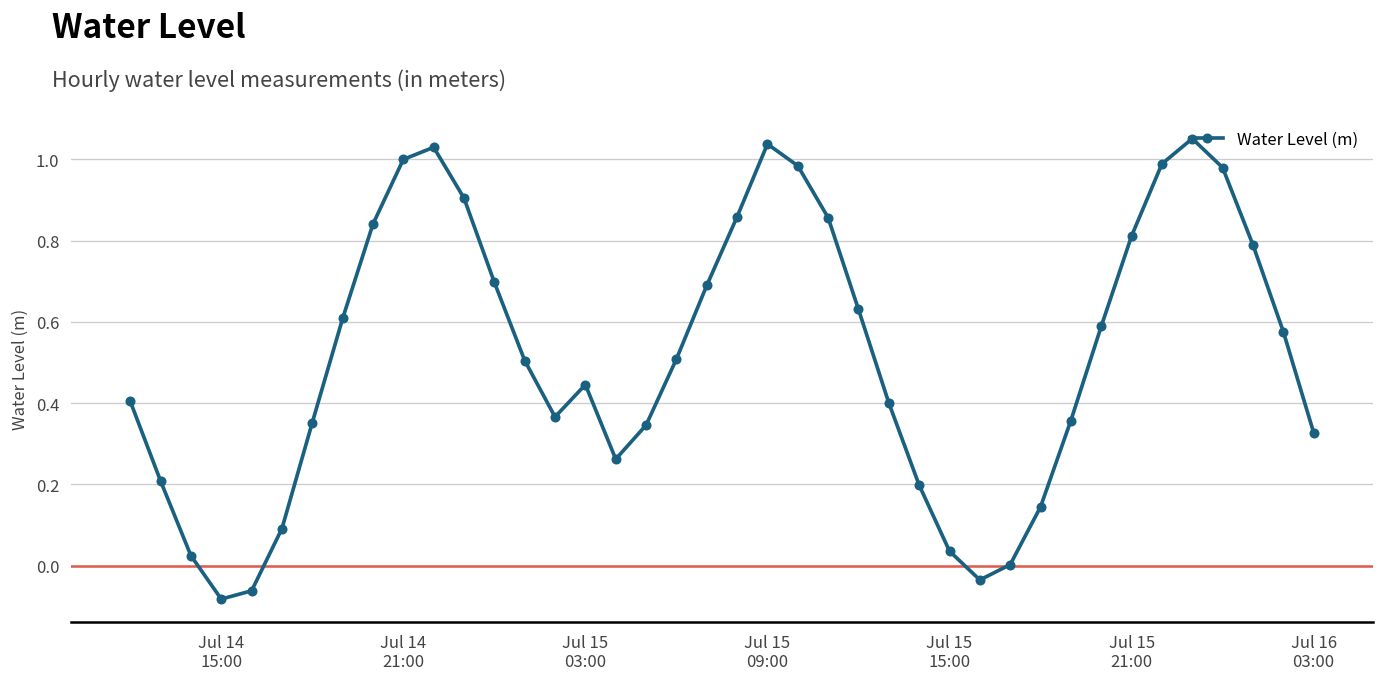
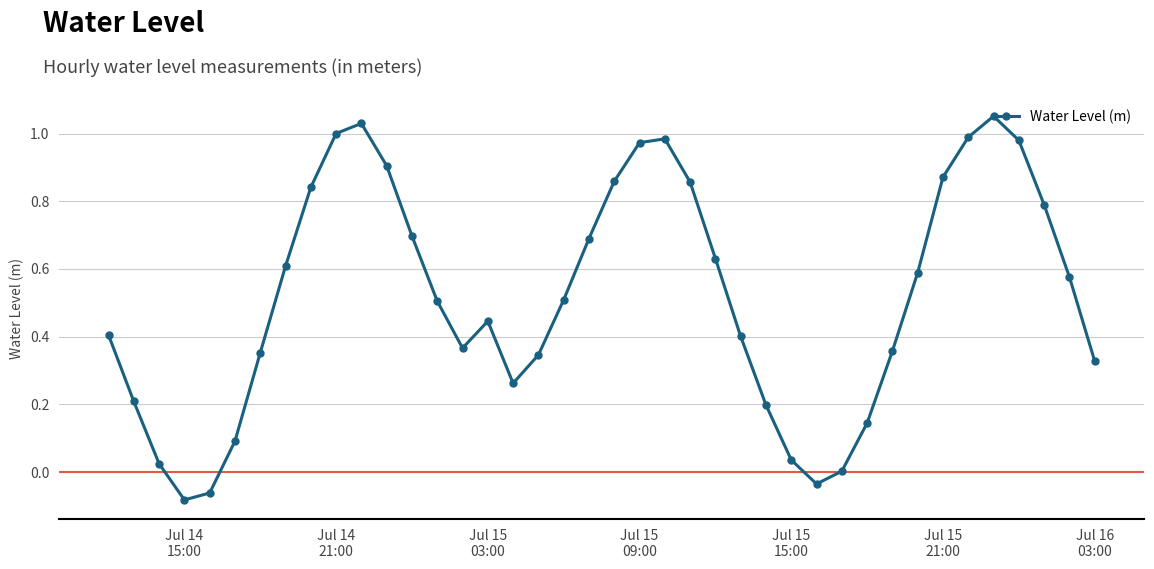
  {
    "Jul 14 15:00": -0.08,
    "Jul 14 21:00": 1.00,
    "Jul 15 03:00": 0.45,
-   "Jul 15 09:00": 1.04,
+   "Jul 15 09:00": 0.97,
    "Jul 15 15:00": 0.04,
-   "Jul 15 21:00": 0.81,
+   "Jul 15 21:00": 0.87,
    "Jul 16 03:00": 0.33
  }
